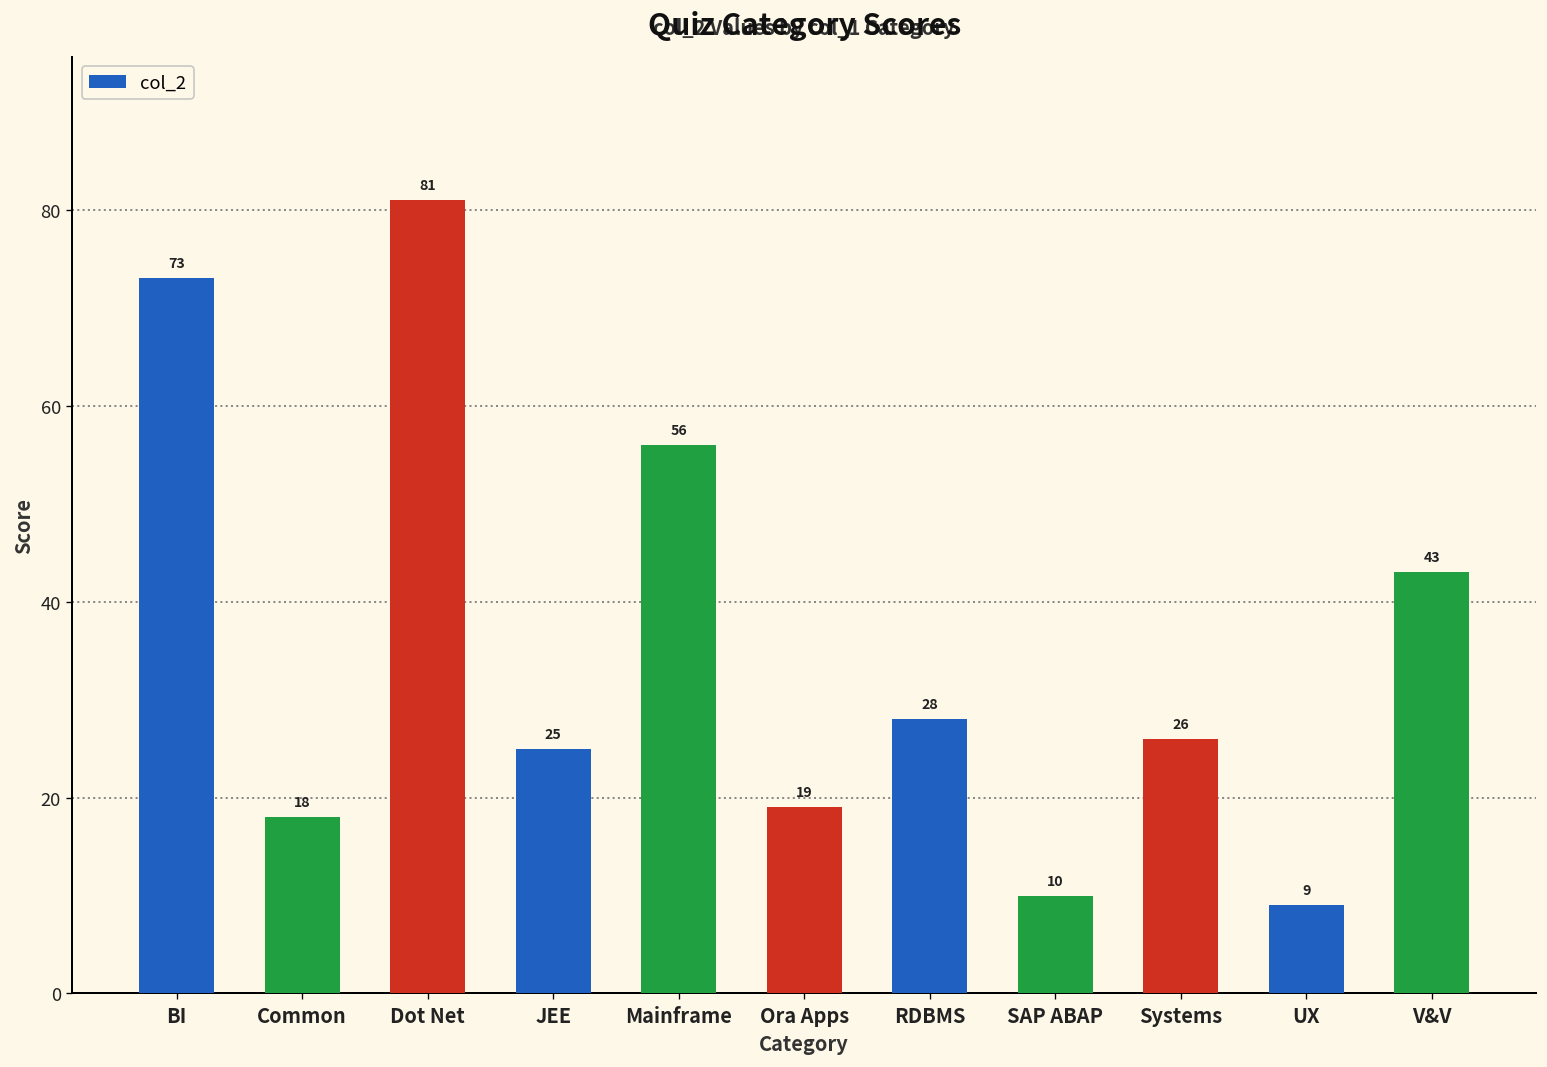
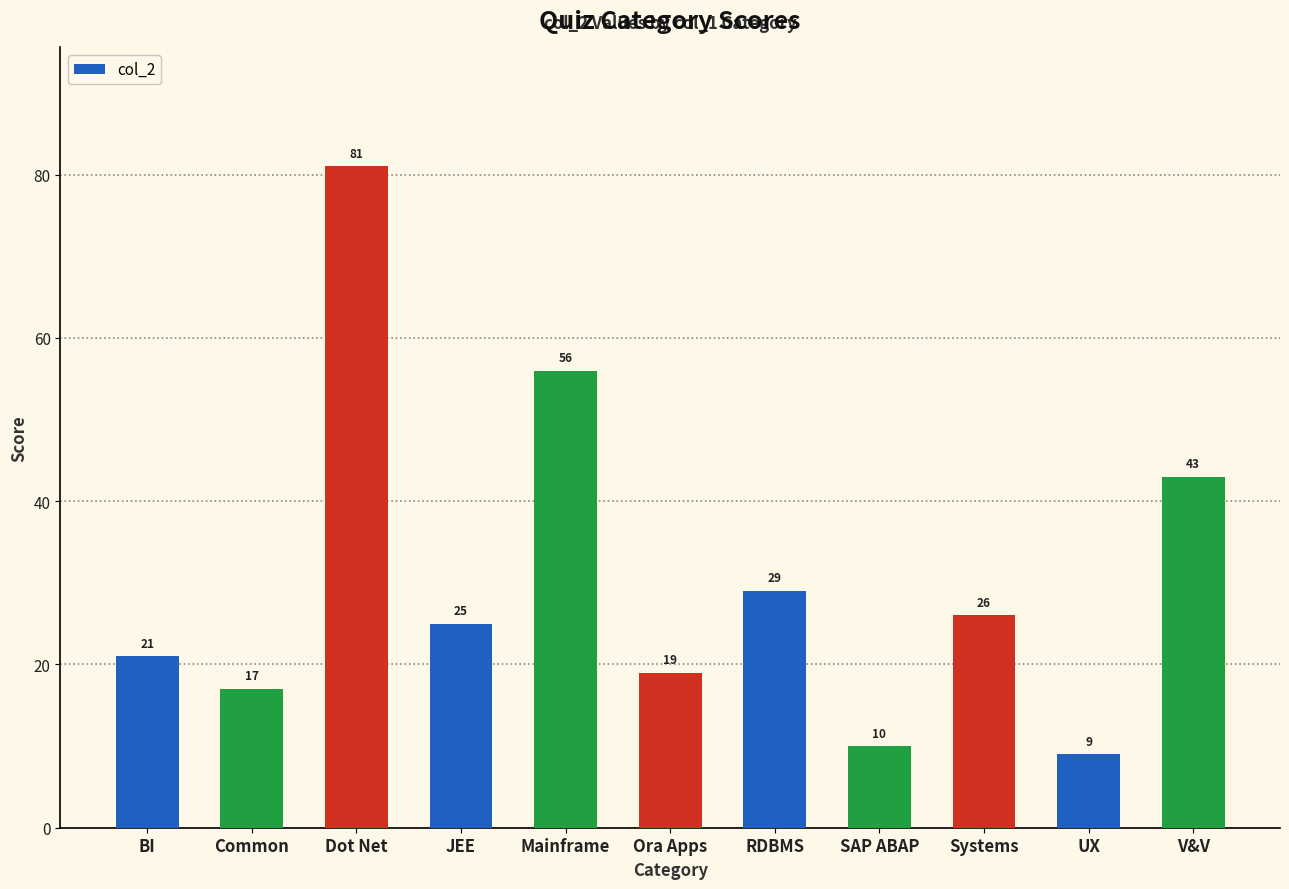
  {
-   "BI": 73,
-   "Common": 18,
+   "BI": 21,
+   "Common": 17,
    "Dot Net": 81,
    "JEE": 25,
    "Mainframe": 56,
    "Ora Apps": 19,
-   "RDBMS": 28,
+   "RDBMS": 29,
    "SAP ABAP": 10,
    "Systems": 26,
    "UX": 9,
    "V&V": 43
  }
